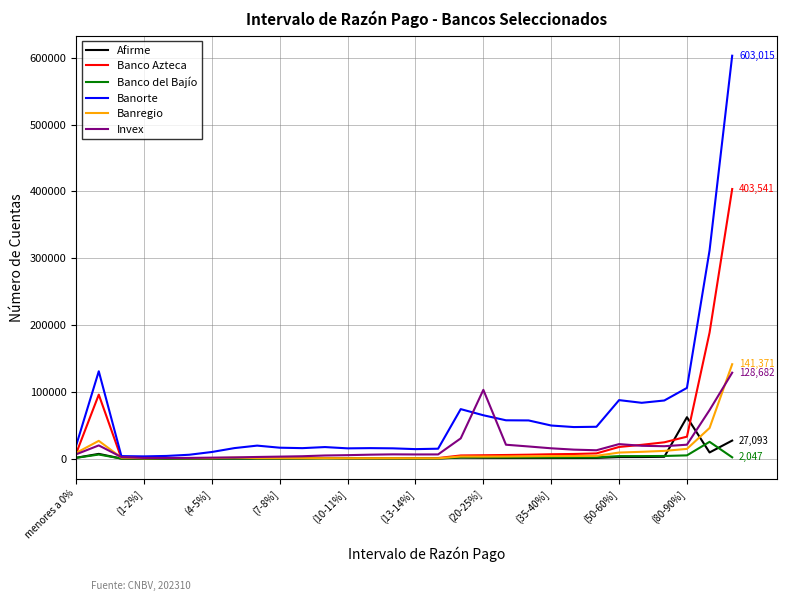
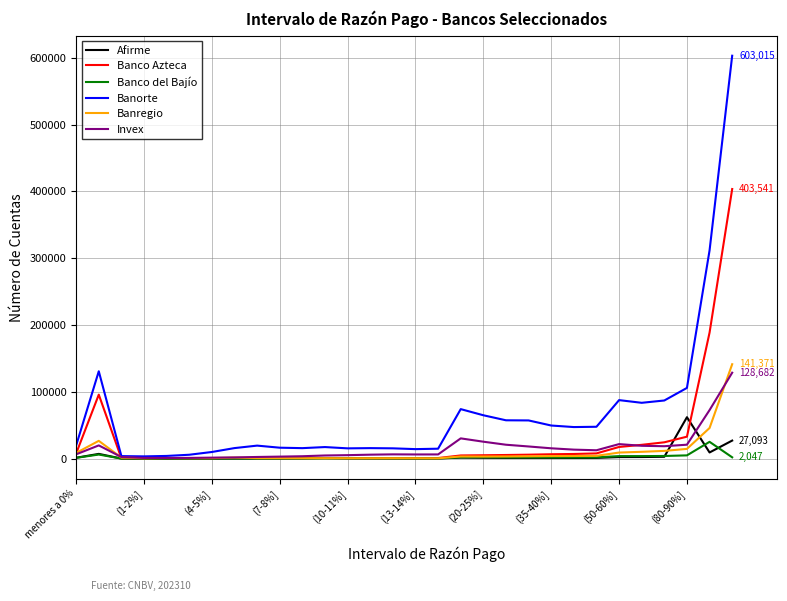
  {
    "Afirme": {
      "(80-90%]": 60000
    },
    "Banco Azteca": {
      "(50-60%]": 20000,
      "(80-90%]": 30000
    },
    "Banco del Bajío": {
      "(80-90%]": 0
    },
    "Banorte": {
      "menores a 0%": 20000,
      "(4-5%]": 10000,
      "(7-8%]": 20000,
      "(10-11%]": 20000,
      "(13-14%]": 10000,
      "(20-25%]": 60000,
      "(35-40%]": 50000,
      "(50-60%]": 90000,
      "(80-90%]": 110000
    },
    "Banregio": {
      "(50-60%]": 10000,
      "(80-90%]": 10000
    },
    "Invex": {
      "(10-11%]": 10000,
      "(13-14%]": 10000,
-     "(20-25%]": 100000,
+     "(20-25%]": 30000,
      "(35-40%]": 20000,
      "(50-60%]": 20000,
      "(80-90%]": 20000
    }
  }
